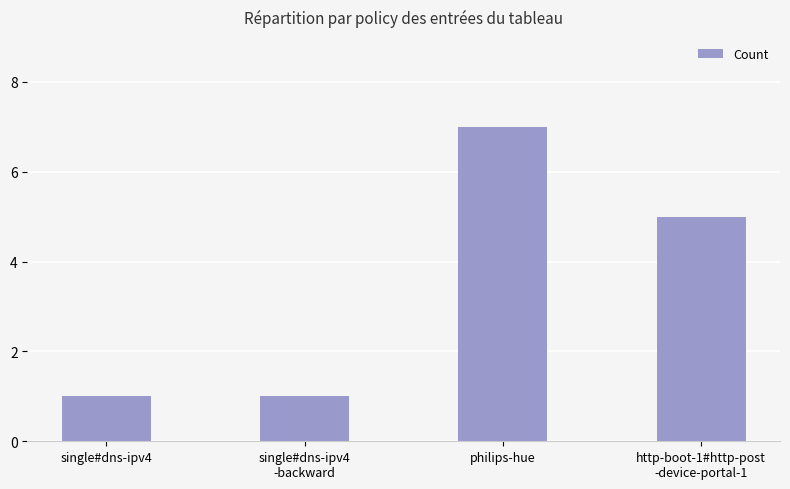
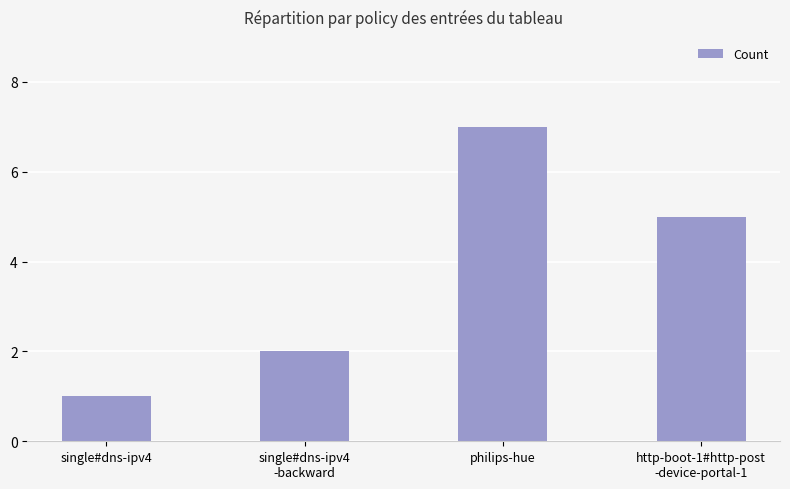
  {
    "single#dns-ipv4": 1,
-   "single#dns-ipv4 -backward": 1,
+   "single#dns-ipv4 -backward": 2,
    "philips-hue": 7,
    "http-boot-1#http-post -device-portal-1": 5
  }
